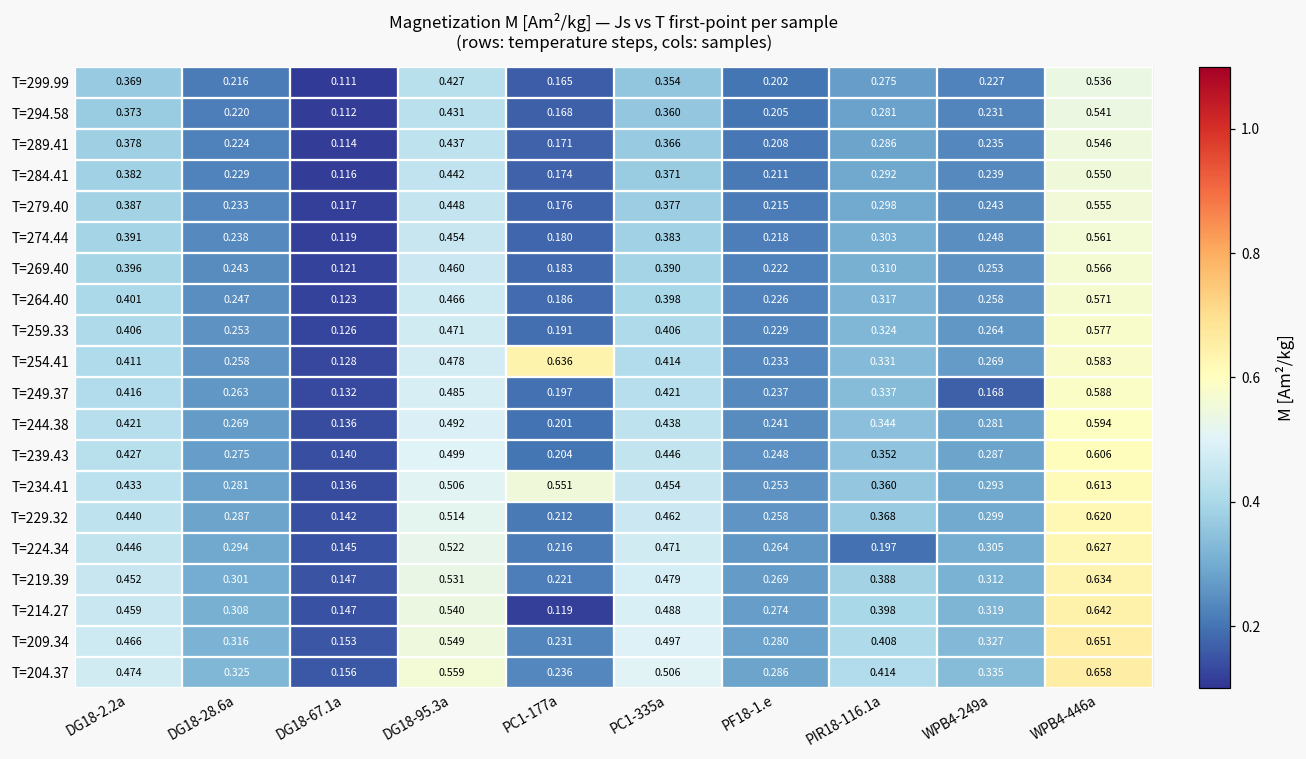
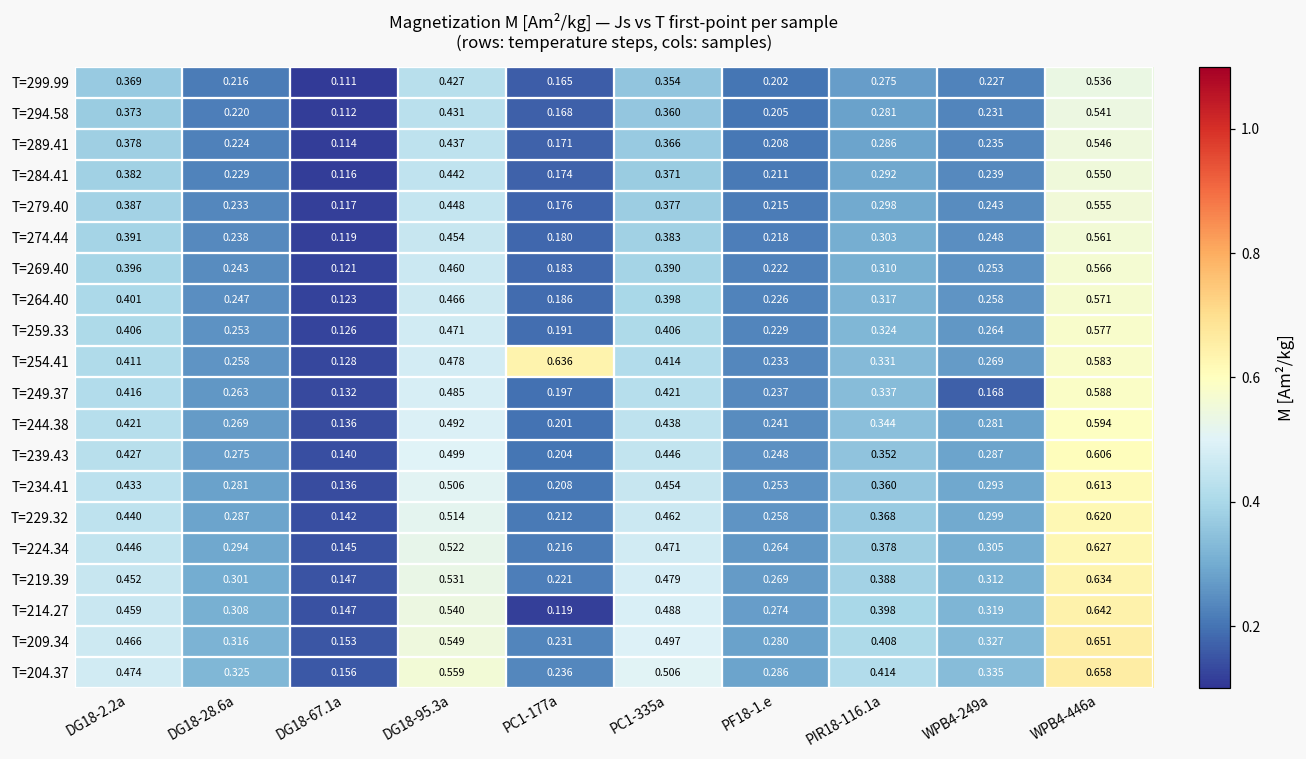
  {
    "T=299.99": {
      "DG18-2.2a": 0.369,
      "DG18-28.6a": 0.216,
      "DG18-67.1a": 0.111,
      "DG18-95.3a": 0.427,
      "PC1-177a": 0.165,
      "PC1-335a": 0.354,
      "PF18-1.e": 0.202,
      "PIR18-116.1a": 0.275,
      "WPB4-249a": 0.227,
      "WPB4-446a": 0.536
    },
    "T=294.58": {
      "DG18-2.2a": 0.373,
      "DG18-28.6a": 0.220,
      "DG18-67.1a": 0.112,
      "DG18-95.3a": 0.431,
      "PC1-177a": 0.168,
      "PC1-335a": 0.360,
      "PF18-1.e": 0.205,
      "PIR18-116.1a": 0.281,
      "WPB4-249a": 0.231,
      "WPB4-446a": 0.541
    },
    "T=289.41": {
      "DG18-2.2a": 0.378,
      "DG18-28.6a": 0.224,
      "DG18-67.1a": 0.114,
      "DG18-95.3a": 0.437,
      "PC1-177a": 0.171,
      "PC1-335a": 0.366,
      "PF18-1.e": 0.208,
      "PIR18-116.1a": 0.286,
      "WPB4-249a": 0.235,
      "WPB4-446a": 0.546
    },
    "T=284.41": {
      "DG18-2.2a": 0.382,
      "DG18-28.6a": 0.229,
      "DG18-67.1a": 0.116,
      "DG18-95.3a": 0.442,
      "PC1-177a": 0.174,
      "PC1-335a": 0.371,
      "PF18-1.e": 0.211,
      "PIR18-116.1a": 0.292,
      "WPB4-249a": 0.239,
      "WPB4-446a": 0.550
    },
    "T=279.40": {
      "DG18-2.2a": 0.387,
      "DG18-28.6a": 0.233,
      "DG18-67.1a": 0.117,
      "DG18-95.3a": 0.448,
      "PC1-177a": 0.176,
      "PC1-335a": 0.377,
      "PF18-1.e": 0.215,
      "PIR18-116.1a": 0.298,
      "WPB4-249a": 0.243,
      "WPB4-446a": 0.555
    },
    "T=274.44": {
      "DG18-2.2a": 0.391,
      "DG18-28.6a": 0.238,
      "DG18-67.1a": 0.119,
      "DG18-95.3a": 0.454,
      "PC1-177a": 0.180,
      "PC1-335a": 0.383,
      "PF18-1.e": 0.218,
      "PIR18-116.1a": 0.303,
      "WPB4-249a": 0.248,
      "WPB4-446a": 0.561
    },
    "T=269.40": {
      "DG18-2.2a": 0.396,
      "DG18-28.6a": 0.243,
      "DG18-67.1a": 0.121,
      "DG18-95.3a": 0.460,
      "PC1-177a": 0.183,
      "PC1-335a": 0.390,
      "PF18-1.e": 0.222,
      "PIR18-116.1a": 0.310,
      "WPB4-249a": 0.253,
      "WPB4-446a": 0.566
    },
    "T=264.40": {
      "DG18-2.2a": 0.401,
      "DG18-28.6a": 0.247,
      "DG18-67.1a": 0.123,
      "DG18-95.3a": 0.466,
      "PC1-177a": 0.186,
      "PC1-335a": 0.398,
      "PF18-1.e": 0.226,
      "PIR18-116.1a": 0.317,
      "WPB4-249a": 0.258,
      "WPB4-446a": 0.571
    },
    "T=259.33": {
      "DG18-2.2a": 0.406,
      "DG18-28.6a": 0.253,
      "DG18-67.1a": 0.126,
      "DG18-95.3a": 0.471,
      "PC1-177a": 0.191,
      "PC1-335a": 0.406,
      "PF18-1.e": 0.229,
      "PIR18-116.1a": 0.324,
      "WPB4-249a": 0.264,
      "WPB4-446a": 0.577
    },
    "T=254.41": {
      "DG18-2.2a": 0.411,
      "DG18-28.6a": 0.258,
      "DG18-67.1a": 0.128,
      "DG18-95.3a": 0.478,
      "PC1-177a": 0.636,
      "PC1-335a": 0.414,
      "PF18-1.e": 0.233,
      "PIR18-116.1a": 0.331,
      "WPB4-249a": 0.269,
      "WPB4-446a": 0.583
    },
    "T=249.37": {
      "DG18-2.2a": 0.416,
      "DG18-28.6a": 0.263,
      "DG18-67.1a": 0.132,
      "DG18-95.3a": 0.485,
      "PC1-177a": 0.197,
      "PC1-335a": 0.421,
      "PF18-1.e": 0.237,
      "PIR18-116.1a": 0.337,
      "WPB4-249a": 0.168,
      "WPB4-446a": 0.588
    },
    "T=244.38": {
      "DG18-2.2a": 0.421,
      "DG18-28.6a": 0.269,
      "DG18-67.1a": 0.136,
      "DG18-95.3a": 0.492,
      "PC1-177a": 0.201,
      "PC1-335a": 0.438,
      "PF18-1.e": 0.241,
      "PIR18-116.1a": 0.344,
      "WPB4-249a": 0.281,
      "WPB4-446a": 0.594
    },
    "T=239.43": {
      "DG18-2.2a": 0.427,
      "DG18-28.6a": 0.275,
      "DG18-67.1a": 0.140,
      "DG18-95.3a": 0.499,
      "PC1-177a": 0.204,
      "PC1-335a": 0.446,
      "PF18-1.e": 0.248,
      "PIR18-116.1a": 0.352,
      "WPB4-249a": 0.287,
      "WPB4-446a": 0.606
    },
    "T=234.41": {
      "DG18-2.2a": 0.433,
      "DG18-28.6a": 0.281,
      "DG18-67.1a": 0.136,
      "DG18-95.3a": 0.506,
-     "PC1-177a": 0.551,
+     "PC1-177a": 0.208,
      "PC1-335a": 0.454,
      "PF18-1.e": 0.253,
      "PIR18-116.1a": 0.360,
      "WPB4-249a": 0.293,
      "WPB4-446a": 0.613
    },
    "T=229.32": {
      "DG18-2.2a": 0.440,
      "DG18-28.6a": 0.287,
      "DG18-67.1a": 0.142,
      "DG18-95.3a": 0.514,
      "PC1-177a": 0.212,
      "PC1-335a": 0.462,
      "PF18-1.e": 0.258,
      "PIR18-116.1a": 0.368,
      "WPB4-249a": 0.299,
      "WPB4-446a": 0.620
    },
    "T=224.34": {
      "DG18-2.2a": 0.446,
      "DG18-28.6a": 0.294,
      "DG18-67.1a": 0.145,
      "DG18-95.3a": 0.522,
      "PC1-177a": 0.216,
      "PC1-335a": 0.471,
      "PF18-1.e": 0.264,
-     "PIR18-116.1a": 0.197,
+     "PIR18-116.1a": 0.378,
      "WPB4-249a": 0.305,
      "WPB4-446a": 0.627
    },
    "T=219.39": {
      "DG18-2.2a": 0.452,
      "DG18-28.6a": 0.301,
      "DG18-67.1a": 0.147,
      "DG18-95.3a": 0.531,
      "PC1-177a": 0.221,
      "PC1-335a": 0.479,
      "PF18-1.e": 0.269,
      "PIR18-116.1a": 0.388,
      "WPB4-249a": 0.312,
      "WPB4-446a": 0.634
    },
    "T=214.27": {
      "DG18-2.2a": 0.459,
      "DG18-28.6a": 0.308,
      "DG18-67.1a": 0.147,
      "DG18-95.3a": 0.540,
      "PC1-177a": 0.119,
      "PC1-335a": 0.488,
      "PF18-1.e": 0.274,
      "PIR18-116.1a": 0.398,
      "WPB4-249a": 0.319,
      "WPB4-446a": 0.642
    },
    "T=209.34": {
      "DG18-2.2a": 0.466,
      "DG18-28.6a": 0.316,
      "DG18-67.1a": 0.153,
      "DG18-95.3a": 0.549,
      "PC1-177a": 0.231,
      "PC1-335a": 0.497,
      "PF18-1.e": 0.280,
      "PIR18-116.1a": 0.408,
      "WPB4-249a": 0.327,
      "WPB4-446a": 0.651
    },
    "T=204.37": {
      "DG18-2.2a": 0.474,
      "DG18-28.6a": 0.325,
      "DG18-67.1a": 0.156,
      "DG18-95.3a": 0.559,
      "PC1-177a": 0.236,
      "PC1-335a": 0.506,
      "PF18-1.e": 0.286,
      "PIR18-116.1a": 0.414,
      "WPB4-249a": 0.335,
      "WPB4-446a": 0.658
    }
  }
